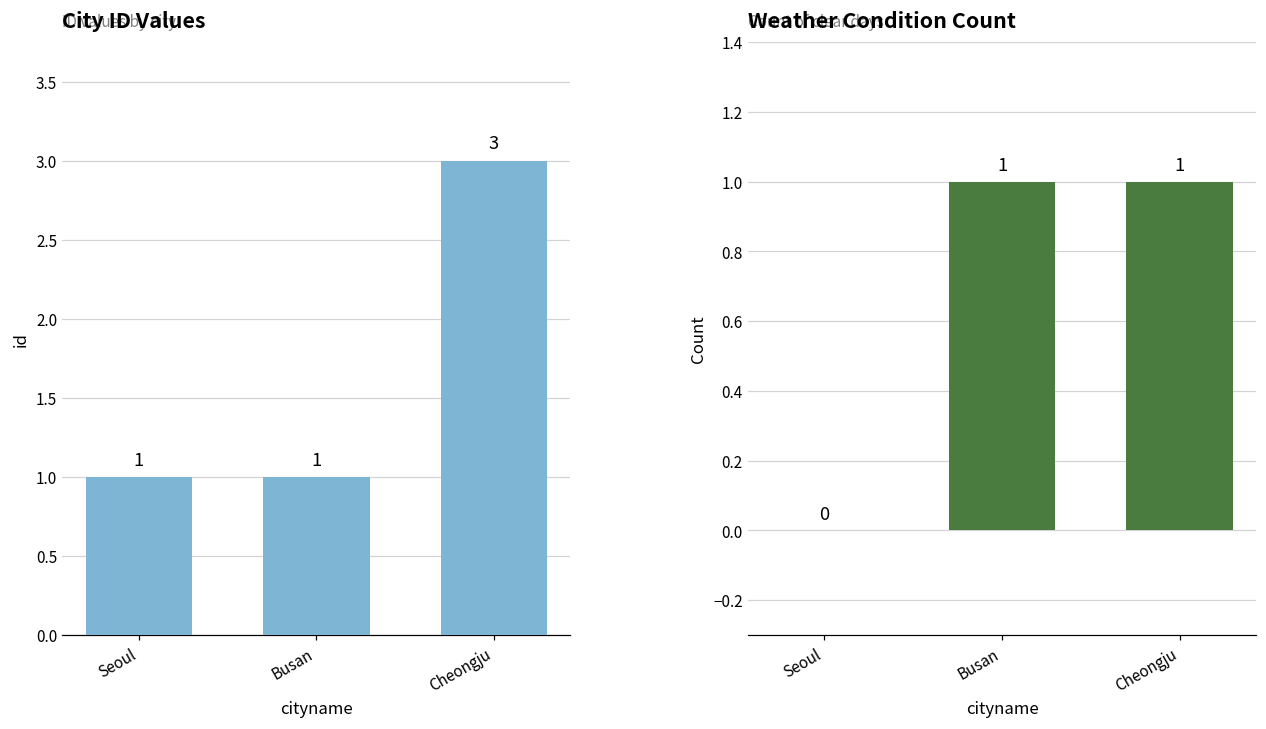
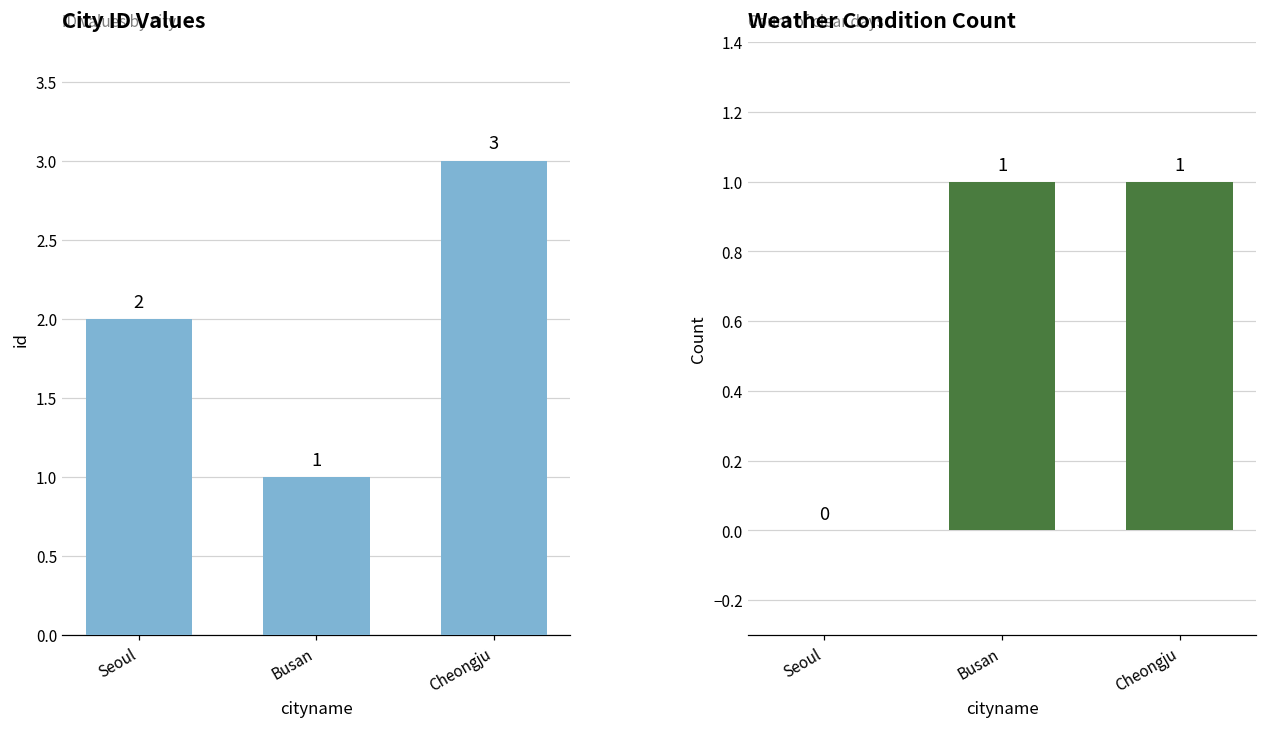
  {
    "City ID Values": {
-     "Seoul": 1,
+     "Seoul": 2,
      "Busan": 1,
      "Cheongju": 3
    },
    "Weather Condition Count": {
      "Seoul": 0,
      "Busan": 1,
      "Cheongju": 1
    }
  }
